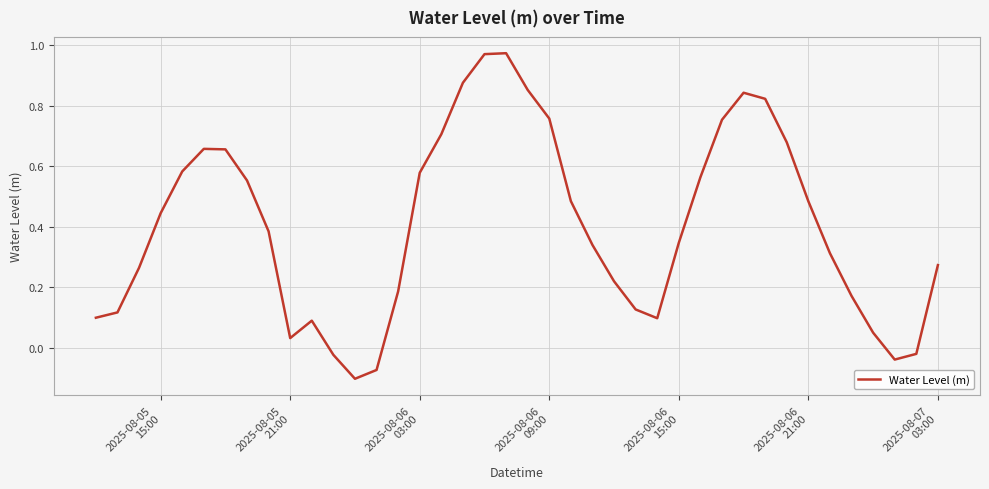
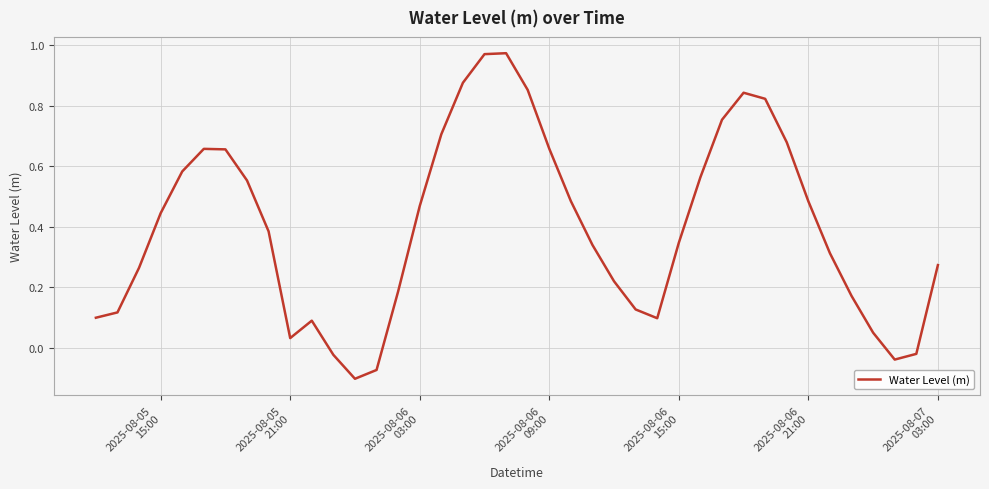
  {
    "2025-08-05 15:00": 0.44,
    "2025-08-05 21:00": 0.03,
-   "2025-08-06 03:00": 0.58,
-   "2025-08-06 09:00": 0.76,
+   "2025-08-06 03:00": 0.47,
+   "2025-08-06 09:00": 0.66,
    "2025-08-06 15:00": 0.35,
    "2025-08-06 21:00": 0.48,
    "2025-08-07 03:00": 0.27
  }
